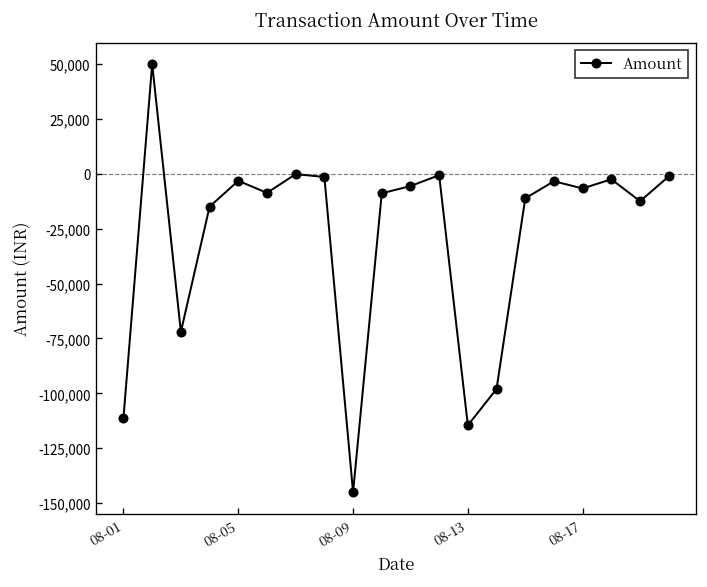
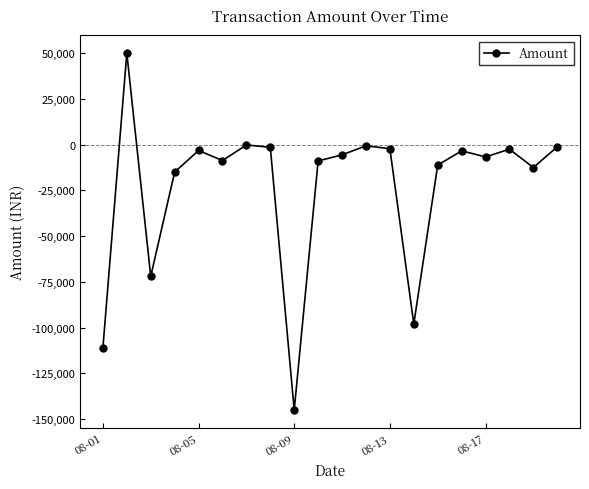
  {
    "08-01": "-111,000",
    "08-05": "-3,000",
    "08-09": "-145,000",
-   "08-13": "-115,000",
+   "08-13": "-2,000",
    "08-17": "-7,000"
  }
